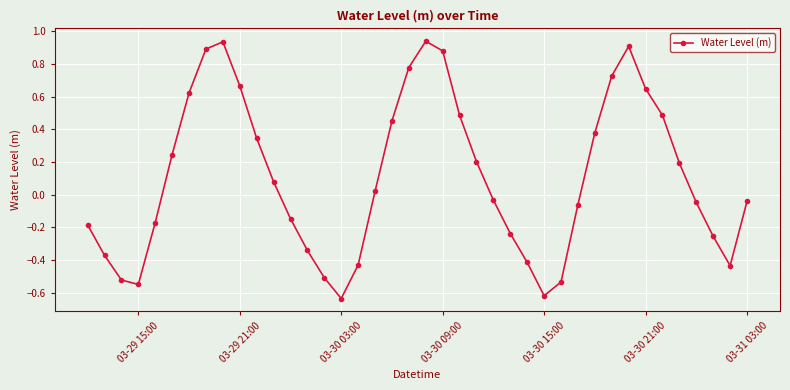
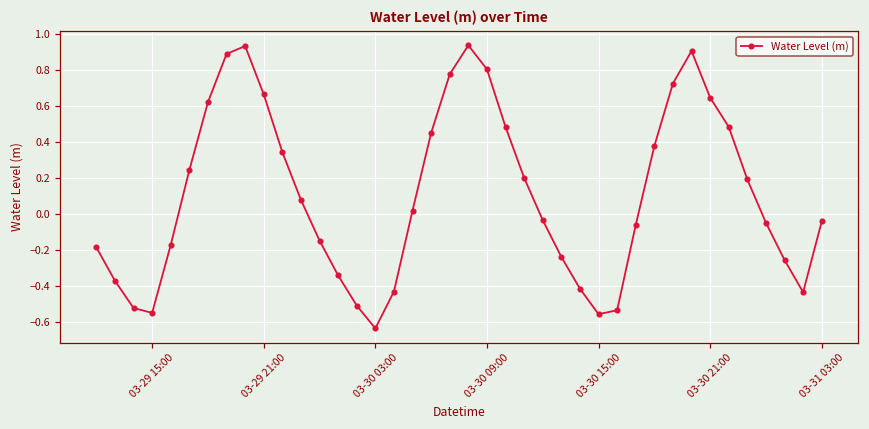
  {
    "03-29 15:00": -0.55,
    "03-29 21:00": 0.67,
    "03-30 03:00": -0.64,
-   "03-30 09:00": 0.88,
-   "03-30 15:00": -0.62,
+   "03-30 09:00": 0.81,
+   "03-30 15:00": -0.56,
    "03-30 21:00": 0.65,
    "03-31 03:00": -0.04
  }
